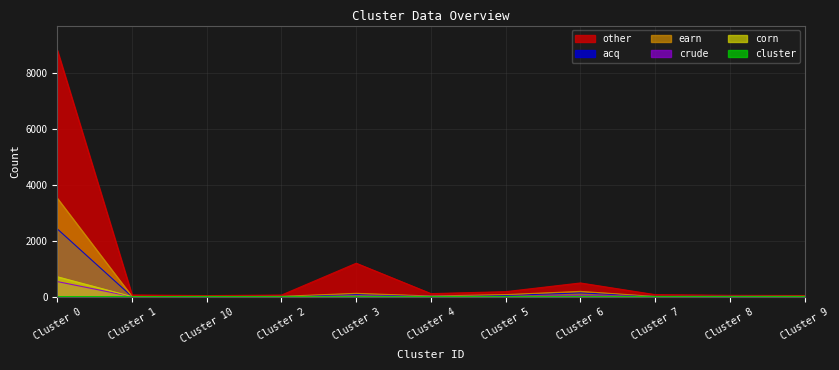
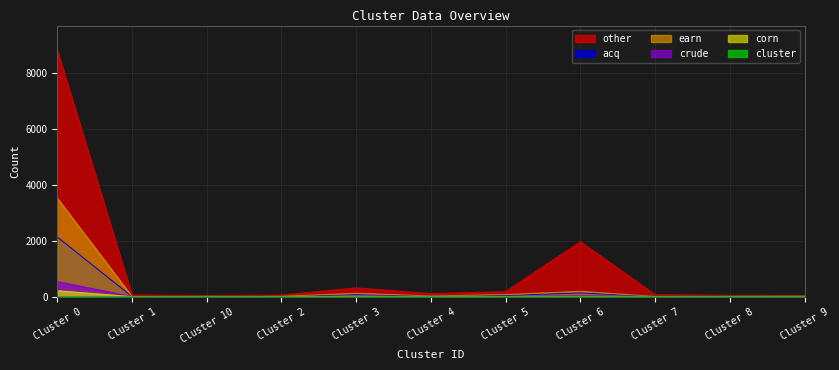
  {
    "other": {
      "Cluster 0": 8800,
-     "Cluster 3": 1200,
+     "Cluster 3": 300,
      "Cluster 5": 200,
-     "Cluster 6": 500
+     "Cluster 6": 2000
    },
    "acq": {
-     "Cluster 0": 2400
+     "Cluster 0": 2100
    },
    "earn": {
      "Cluster 0": 3500
    },
    "crude": {
      "Cluster 0": 500
    },
    "corn": {
-     "Cluster 0": 700
+     "Cluster 0": 200
    },
    "cluster": {
      "Cluster 0": 0
    }
  }
